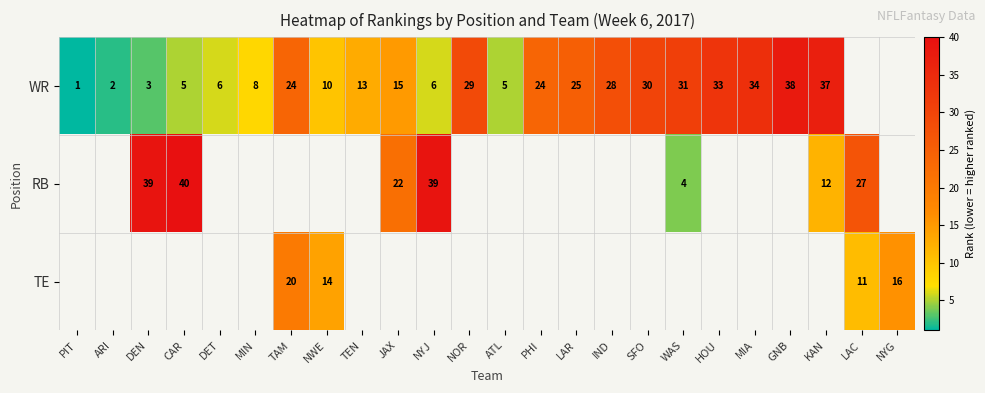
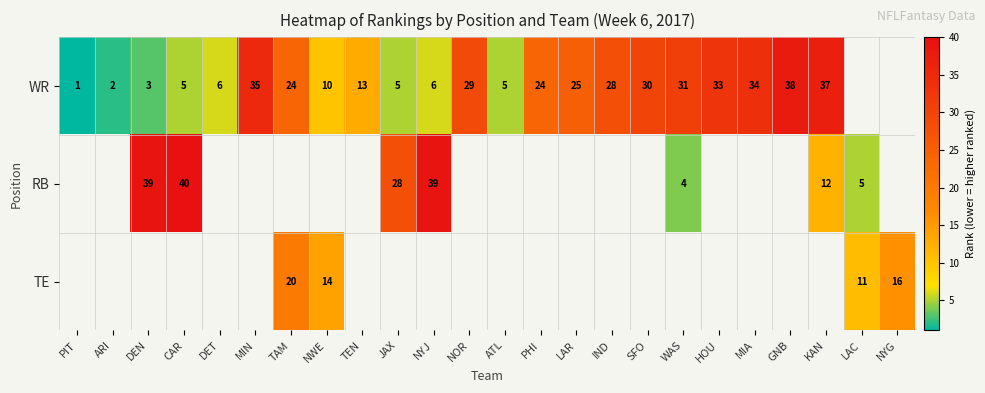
  {
    "WR": {
      "PIT": 1,
      "ARI": 2,
      "DEN": 3,
      "CAR": 5,
      "DET": 6,
-     "MIN": 8,
+     "MIN": 35,
      "TAM": 24,
      "NWE": 10,
      "TEN": 13,
-     "JAX": 15,
+     "JAX": 5,
      "NYJ": 6,
      "NOR": 29,
      "ATL": 5,
      "PHI": 24,
      "LAR": 25,
      "IND": 28,
      "SFO": 30,
      "WAS": 31,
      "HOU": 33,
      "MIA": 34,
      "GNB": 38,
      "KAN": 37
    },
    "RB": {
      "DEN": 39,
      "CAR": 40,
-     "JAX": 22,
+     "JAX": 28,
      "NYJ": 39,
      "WAS": 4,
      "KAN": 12,
-     "LAC": 27
+     "LAC": 5
    },
    "TE": {
      "TAM": 20,
      "NWE": 14,
      "LAC": 11,
      "NYG": 16
    }
  }
